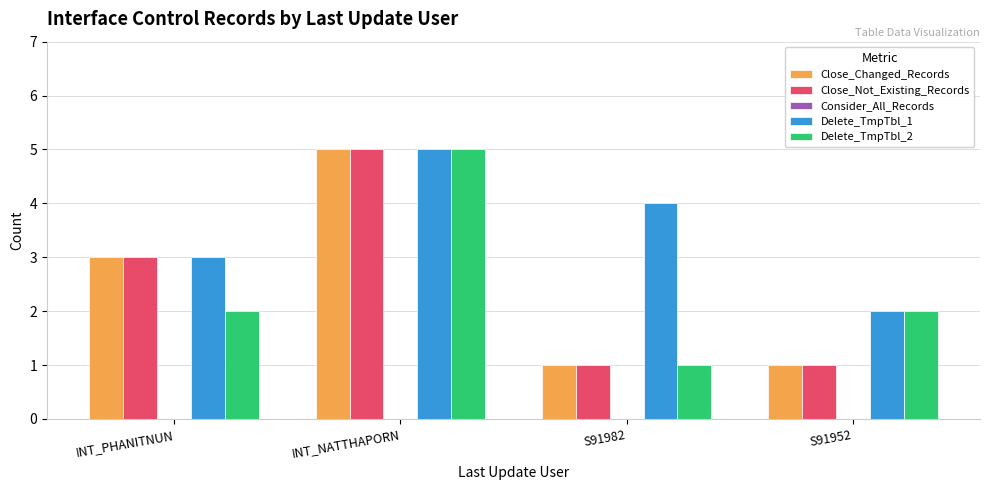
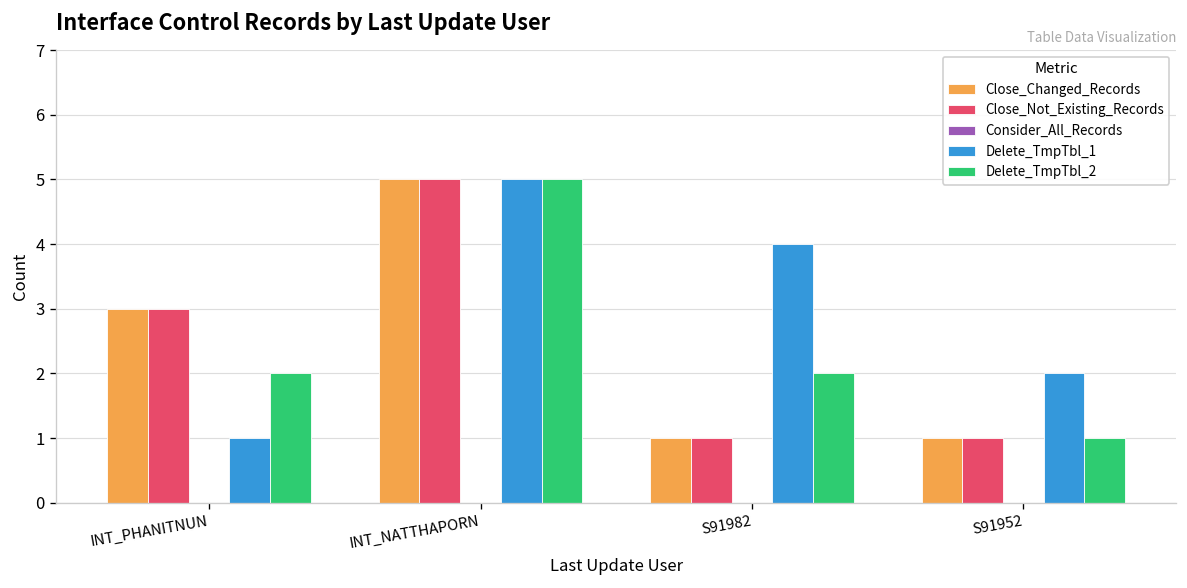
  {
    "Close_Changed_Records": {
      "INT_PHANITNUN": 3,
      "INT_NATTHAPORN": 5,
      "S91982": 1,
      "S91952": 1
    },
    "Close_Not_Existing_Records": {
      "INT_PHANITNUN": 3,
      "INT_NATTHAPORN": 5,
      "S91982": 1,
      "S91952": 1
    },
    "Consider_All_Records": {
      "INT_PHANITNUN": 0,
      "INT_NATTHAPORN": 0,
      "S91982": 0,
      "S91952": 0
    },
    "Delete_TmpTbl_1": {
-     "INT_PHANITNUN": 3,
+     "INT_PHANITNUN": 1,
      "INT_NATTHAPORN": 5,
      "S91982": 4,
      "S91952": 2
    },
    "Delete_TmpTbl_2": {
      "INT_PHANITNUN": 2,
      "INT_NATTHAPORN": 5,
-     "S91982": 1,
-     "S91952": 2
+     "S91982": 2,
+     "S91952": 1
    }
  }
